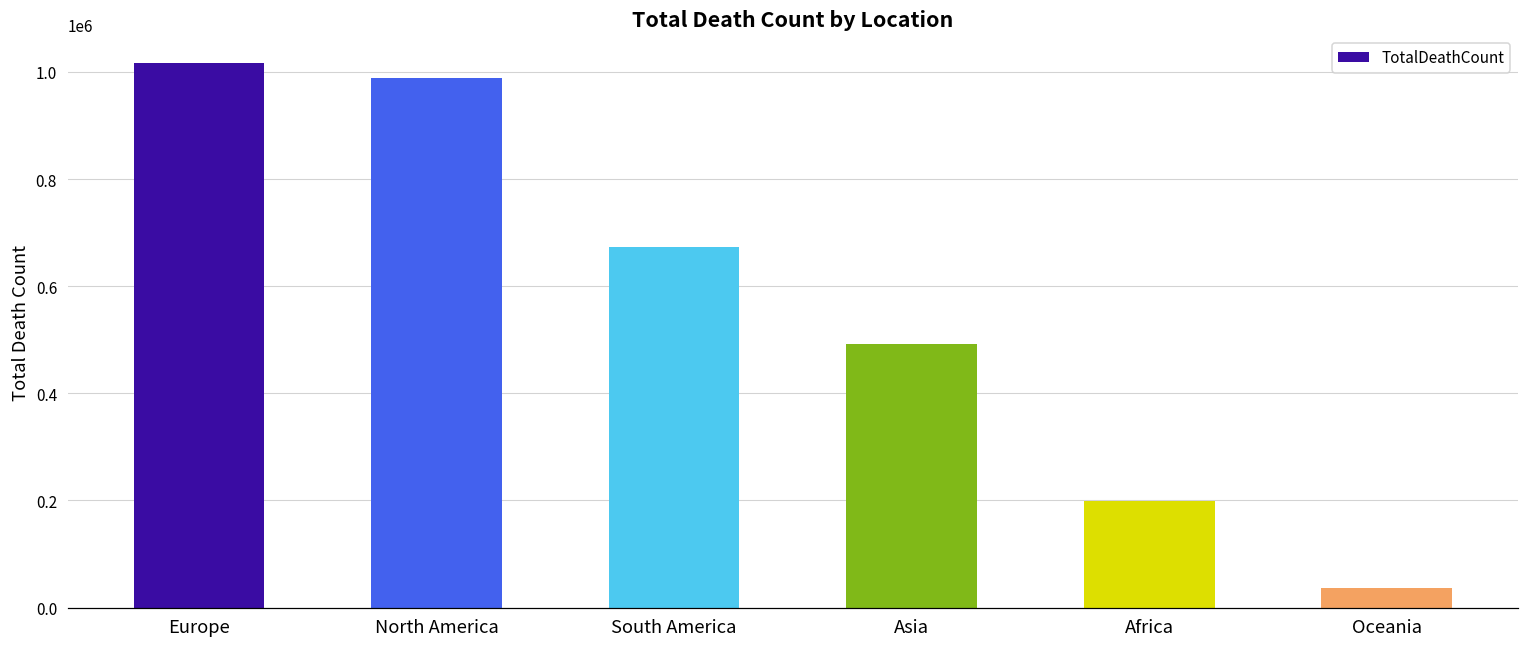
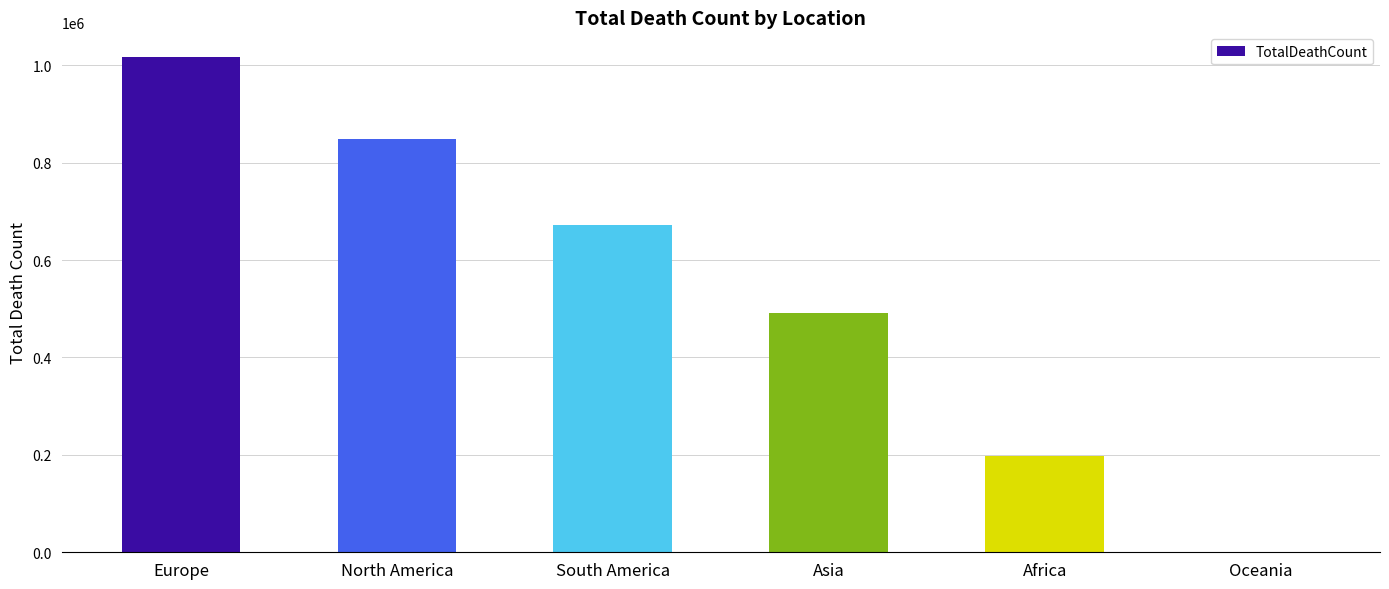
  {
    "Europe": 1020000,
-   "North America": 990000,
+   "North America": 850000,
    "South America": 670000,
    "Asia": 490000,
    "Africa": 200000,
-   "Oceania": 40000
+   "Oceania": 0
  }
